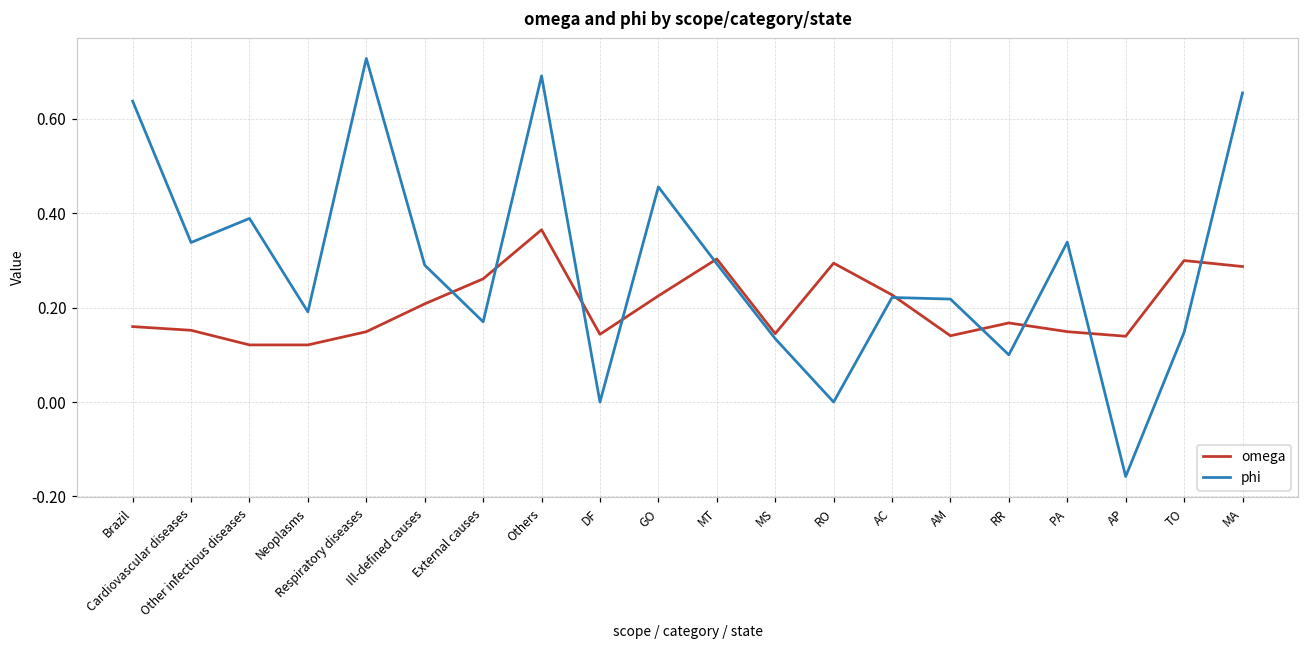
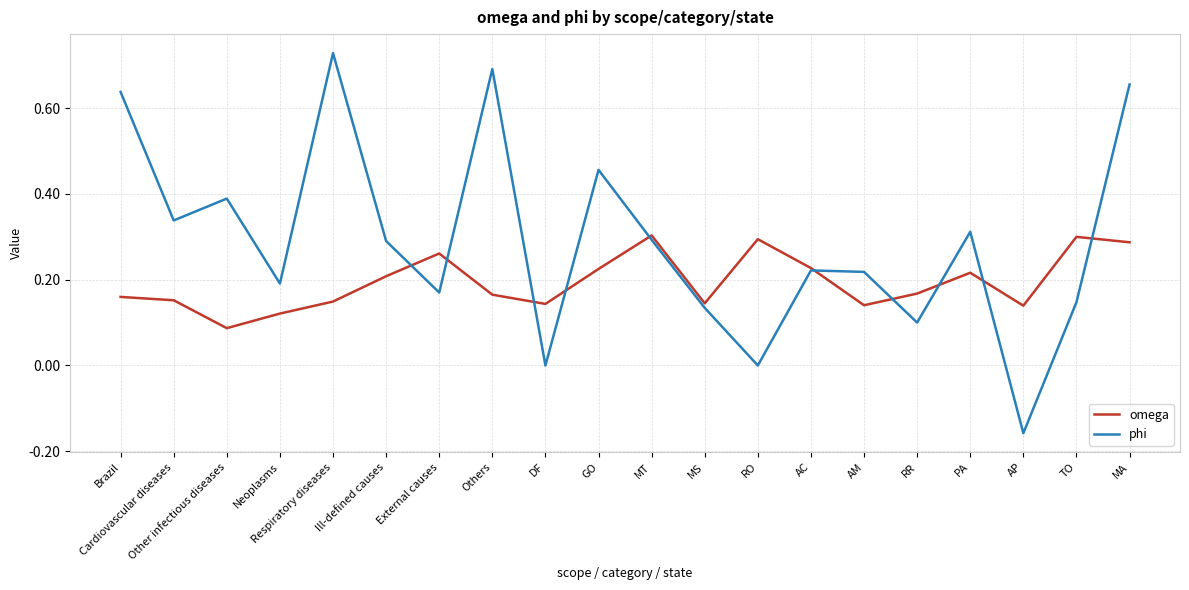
  {
    "omega": {
      "Brazil": 0.16,
      "Cardiovascular diseases": 0.15,
-     "Other infectious diseases": 0.12,
+     "Other infectious diseases": 0.09,
      "Neoplasms": 0.12,
      "Respiratory diseases": 0.15,
      "Ill-defined causes": 0.21,
      "External causes": 0.26,
-     "Others": 0.37,
+     "Others": 0.17,
      "DF": 0.14,
      "GO": 0.22,
      "MT": 0.30,
      "MS": 0.14,
      "RO": 0.29,
      "AM": 0.14,
      "RR": 0.17,
-     "PA": 0.15,
+     "PA": 0.22,
      "AP": 0.14,
      "TO": 0.30,
      "MA": 0.29
    },
    "phi": {
      "Brazil": 0.64,
      "Cardiovascular diseases": 0.34,
      "Other infectious diseases": 0.39,
      "Neoplasms": 0.19,
      "Respiratory diseases": 0.73,
      "Ill-defined causes": 0.29,
      "External causes": 0.17,
      "Others": 0.69,
      "DF": 0.00,
      "GO": 0.46,
      "MT": 0.29,
      "MS": 0.13,
      "RO": 0.00,
      "AM": 0.22,
      "RR": 0.10,
-     "PA": 0.34,
+     "PA": 0.31,
      "AP": -0.16,
      "TO": 0.15,
      "MA": 0.65
    }
  }
